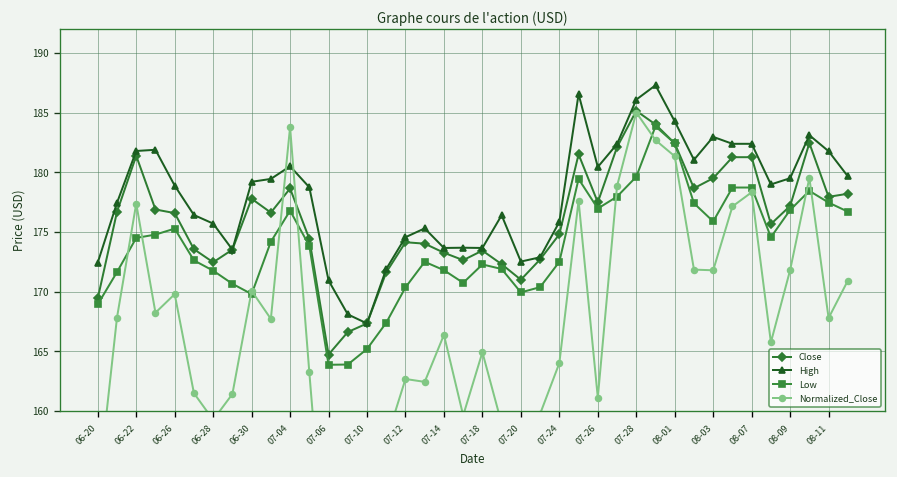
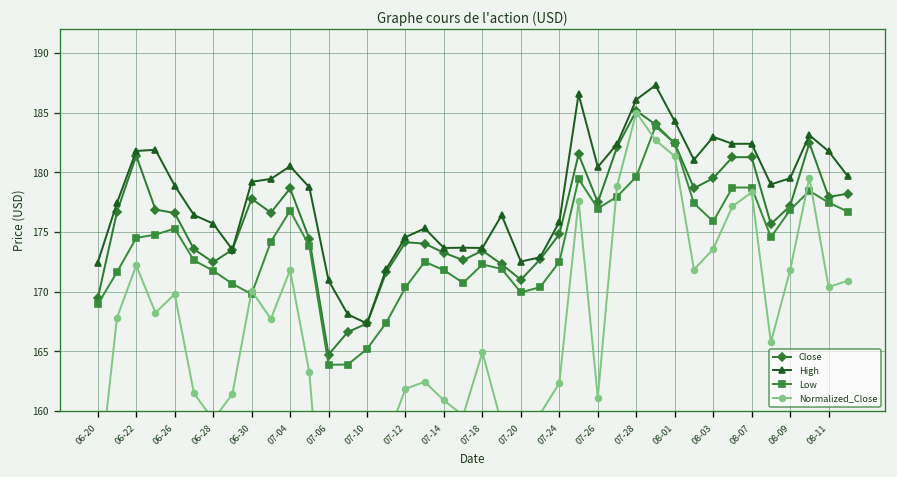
  {
    "Normalized_Close": {
-     "06-22": 177,
+     "06-22": 172,
      "06-26": 170,
      "06-30": 170,
-     "07-04": 184,
-     "07-12": 163,
-     "07-14": 166,
+     "07-04": 172,
+     "07-12": 162,
+     "07-14": 161,
      "07-18": 165,
-     "07-24": 164,
+     "07-24": 162,
      "07-26": 161,
      "08-01": 181,
-     "08-03": 172,
+     "08-03": 174,
      "08-07": 178,
      "08-09": 172,
-     "08-11": 168
+     "08-11": 170
    }
  }
